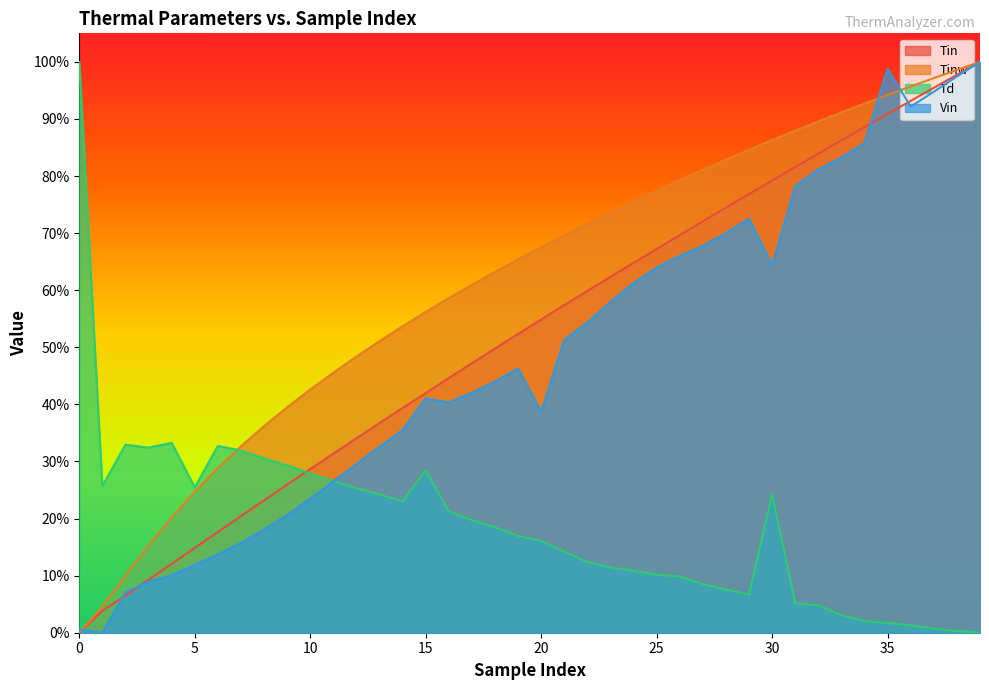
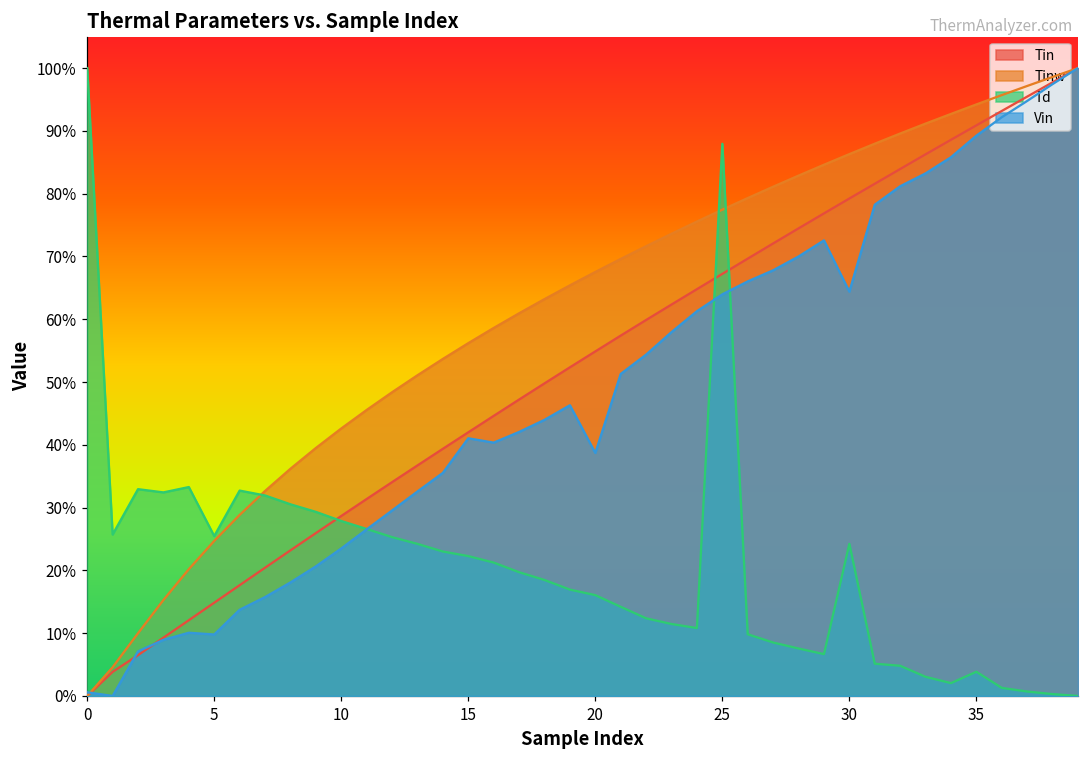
  {
    "Td": {
      "0": "100%",
      "5": "25%",
      "10": "28%",
-     "15": "28%",
+     "15": "22%",
      "20": "16%",
-     "25": "10%",
+     "25": "88%",
      "30": "24%",
-     "35": "2%"
+     "35": "4%"
    },
    "Vin": {
      "0": "1%",
-     "5": "12%",
+     "5": "10%",
      "10": "23%",
      "15": "41%",
      "20": "39%",
      "25": "64%",
      "30": "64%",
-     "35": "99%"
+     "35": "89%"
    }
  }
